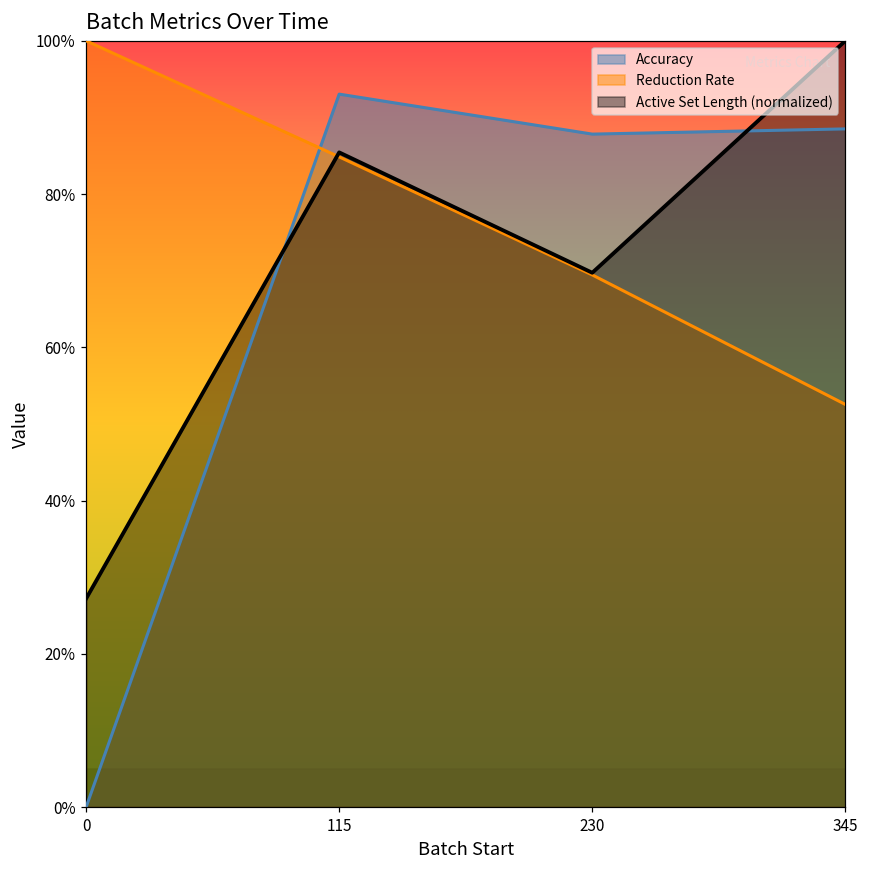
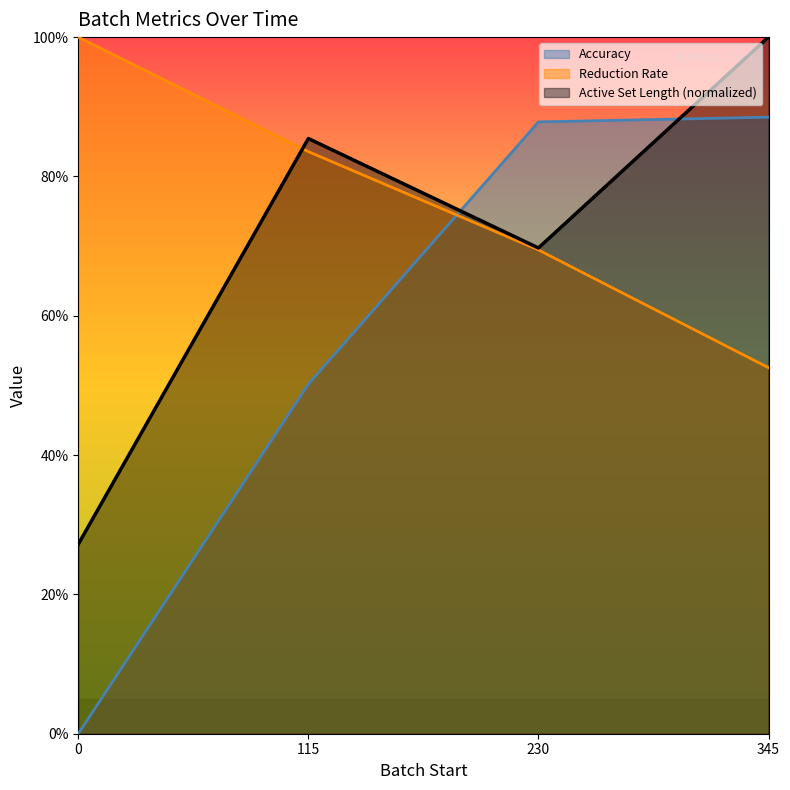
  {
    "Accuracy": {
-     "115": "93%",
+     "115": "50%",
      "230": "88%",
      "345": "89%"
    },
    "Reduction Rate": {
      "0": "100%",
-     "115": "85%",
+     "115": "84%",
      "345": "53%"
    },
    "Active Set Length (normalized)": {
      "0": "27%",
      "115": "85%",
      "345": "100%"
    }
  }
